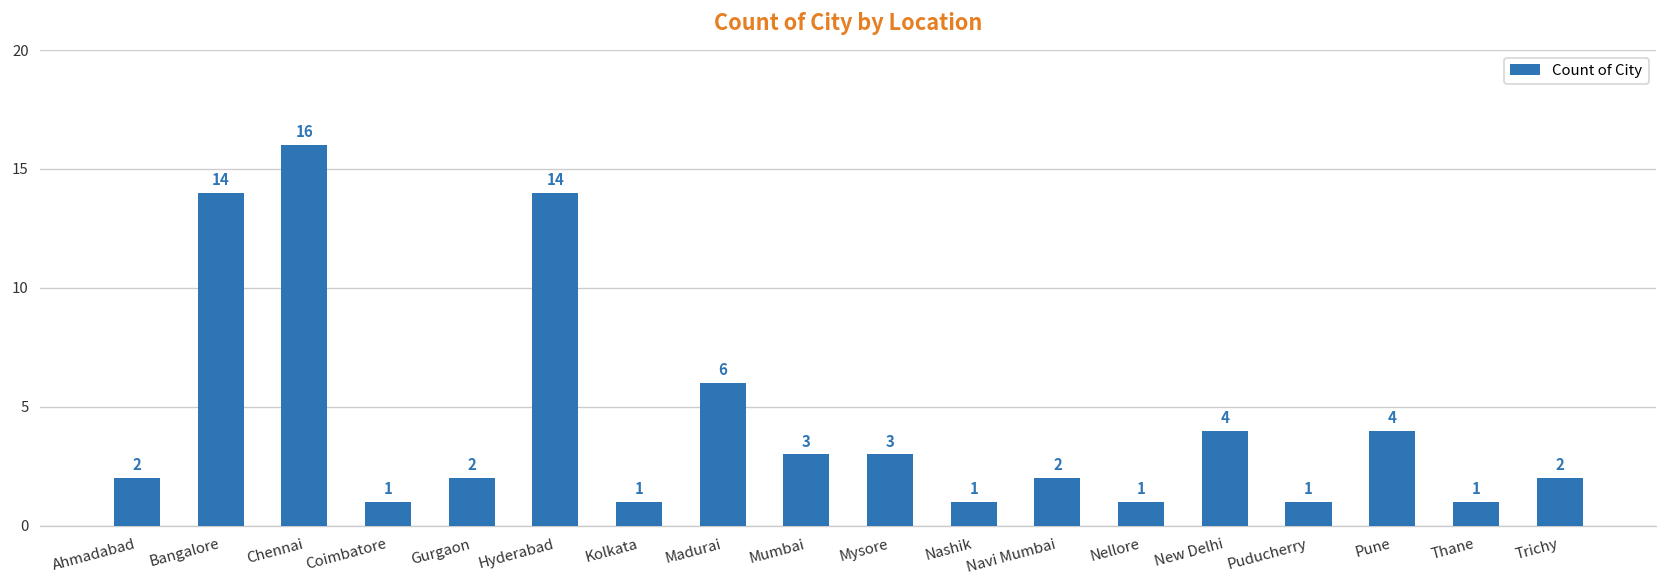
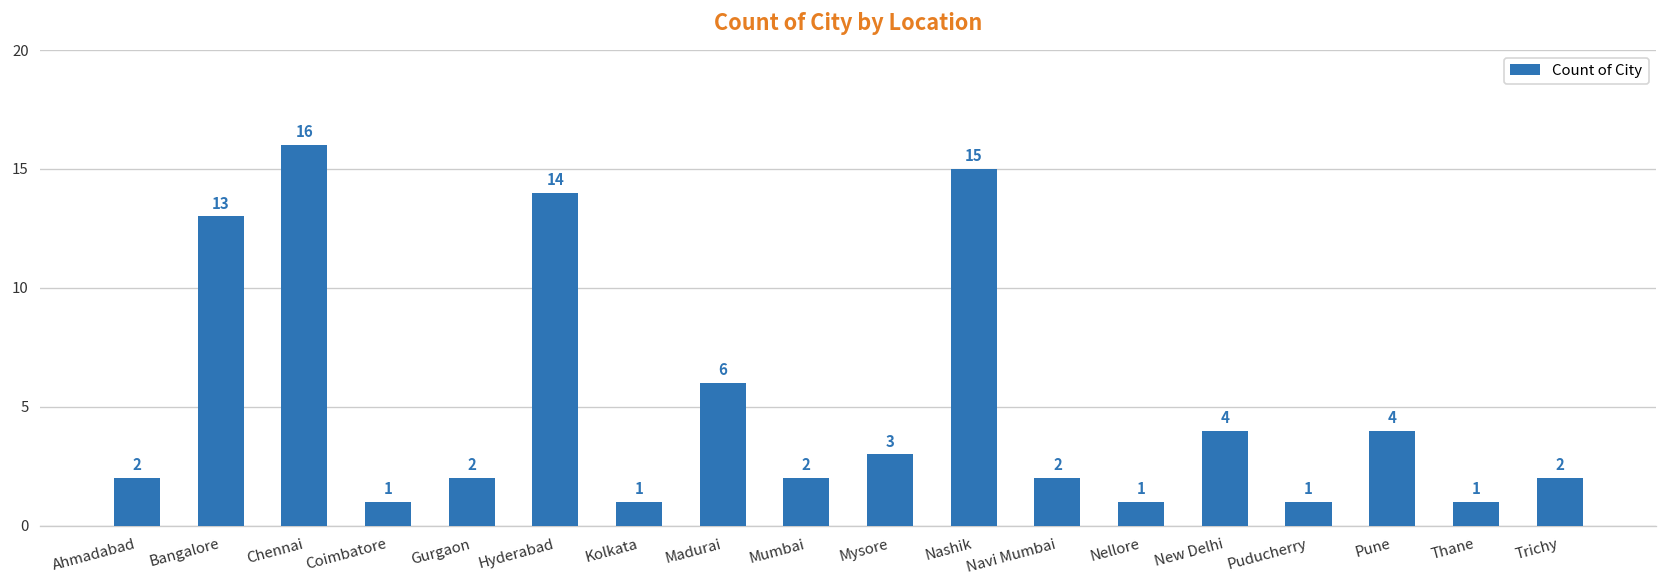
  {
    "Ahmadabad": 2,
-   "Bangalore": 14,
+   "Bangalore": 13,
    "Chennai": 16,
    "Coimbatore": 1,
    "Gurgaon": 2,
    "Hyderabad": 14,
    "Kolkata": 1,
    "Madurai": 6,
-   "Mumbai": 3,
+   "Mumbai": 2,
    "Mysore": 3,
-   "Nashik": 1,
+   "Nashik": 15,
    "Navi Mumbai": 2,
    "Nellore": 1,
    "New Delhi": 4,
    "Puducherry": 1,
    "Pune": 4,
    "Thane": 1,
    "Trichy": 2
  }
